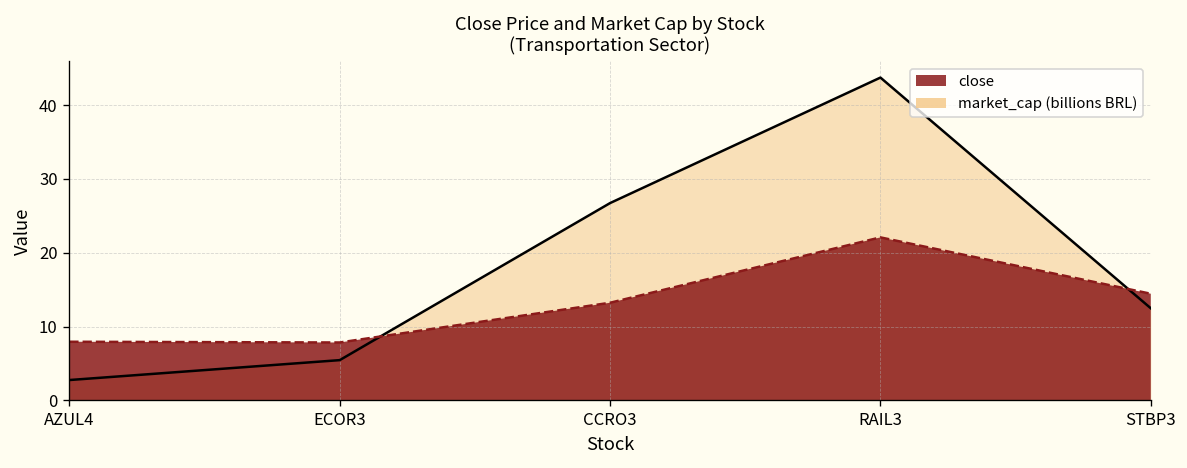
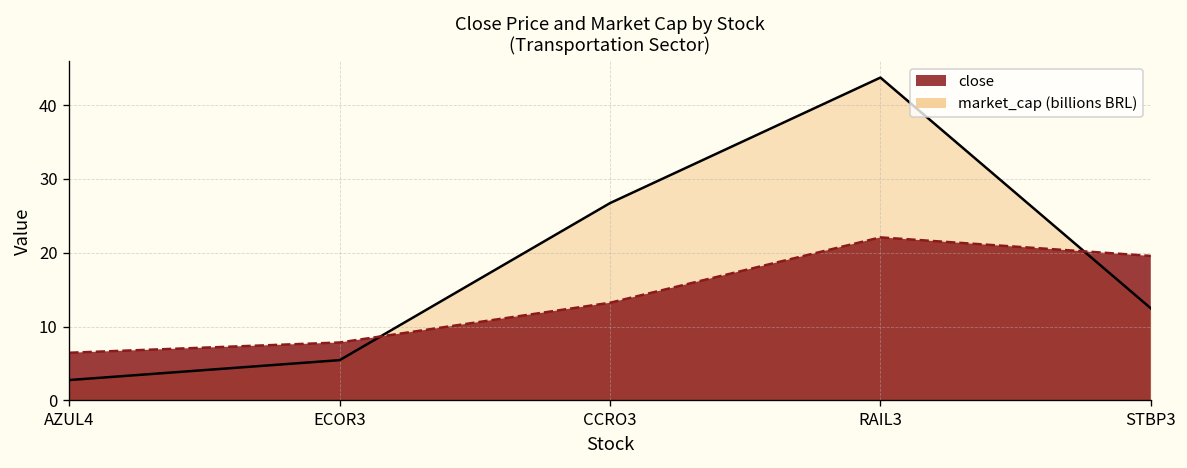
  {
    "close": {
-     "AZUL4": 8,
+     "AZUL4": 6,
      "ECOR3": 8,
      "CCRO3": 13,
      "RAIL3": 22,
-     "STBP3": 14
+     "STBP3": 20
    }
  }
